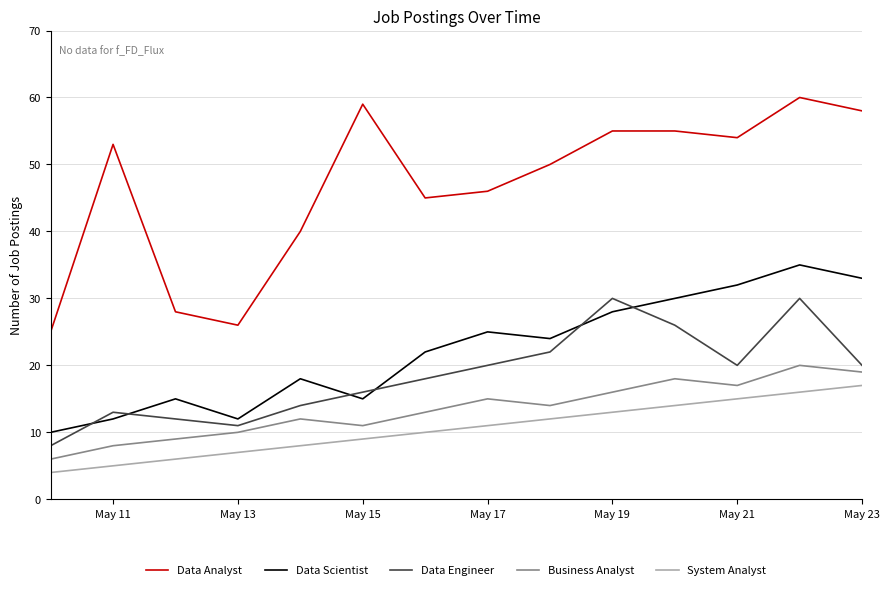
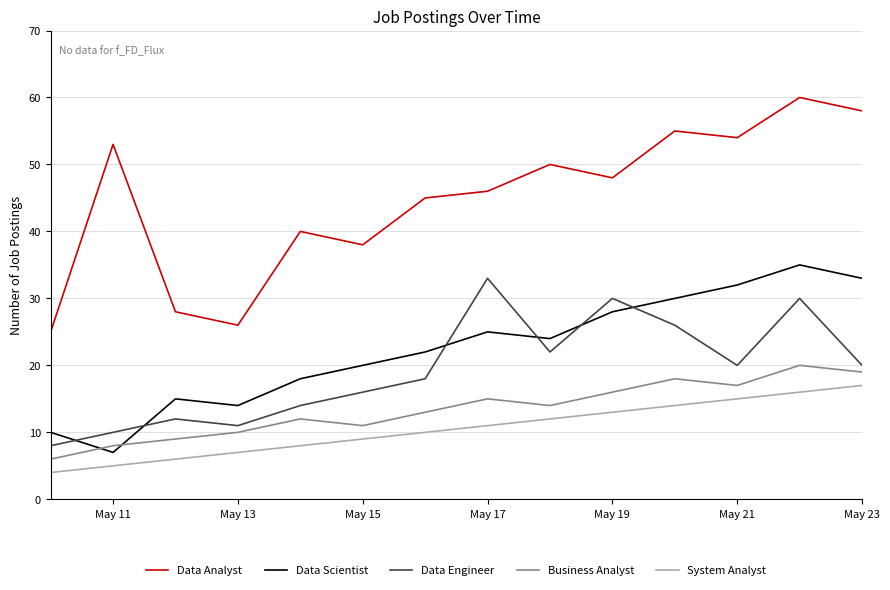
  {
    "Data Analyst": {
      "May 11": 53,
      "May 13": 26,
-     "May 15": 59,
+     "May 15": 38,
      "May 17": 46,
-     "May 19": 55,
+     "May 19": 48,
      "May 21": 54,
      "May 23": 58
    },
    "Data Scientist": {
-     "May 11": 12,
-     "May 13": 12,
-     "May 15": 15,
+     "May 11": 7,
+     "May 13": 14,
+     "May 15": 20,
      "May 17": 25,
      "May 19": 28,
      "May 21": 32,
      "May 23": 33
    },
    "Data Engineer": {
-     "May 11": 13,
+     "May 11": 10,
      "May 13": 11,
      "May 15": 16,
-     "May 17": 20,
+     "May 17": 33,
      "May 19": 30,
      "May 21": 20,
      "May 23": 20
    }
  }
